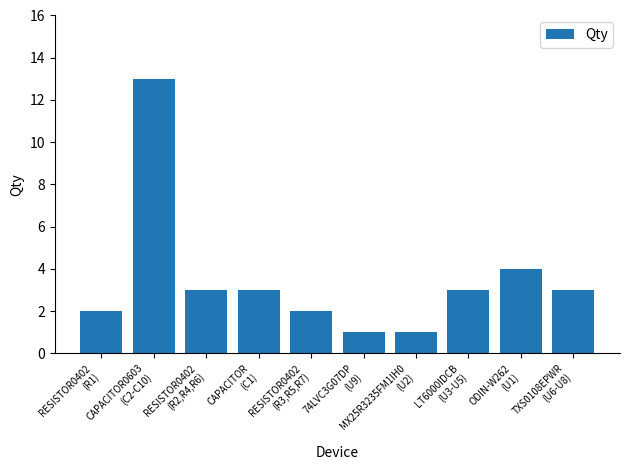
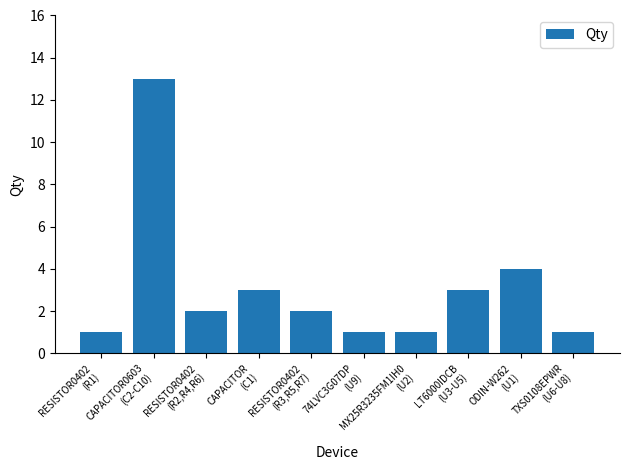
  {
-   "RESISTOR0402 (R1)": 2,
+   "RESISTOR0402 (R1)": 1,
    "CAPACITOR0603 (C2-C10)": 13,
-   "RESISTOR0402 (R2,R4,R6)": 3,
+   "RESISTOR0402 (R2,R4,R6)": 2,
    "CAPACITOR (C1)": 3,
    "RESISTOR0402 (R3,R5,R7)": 2,
    "74LVC3G07DP (U9)": 1,
    "MX25R3235FM1IH0 (U2)": 1,
    "LT6000IDCB (U3-U5)": 3,
    "ODIN-W262 (U1)": 4,
-   "TXS0108EPWR (U6-U8)": 3
+   "TXS0108EPWR (U6-U8)": 1
  }
